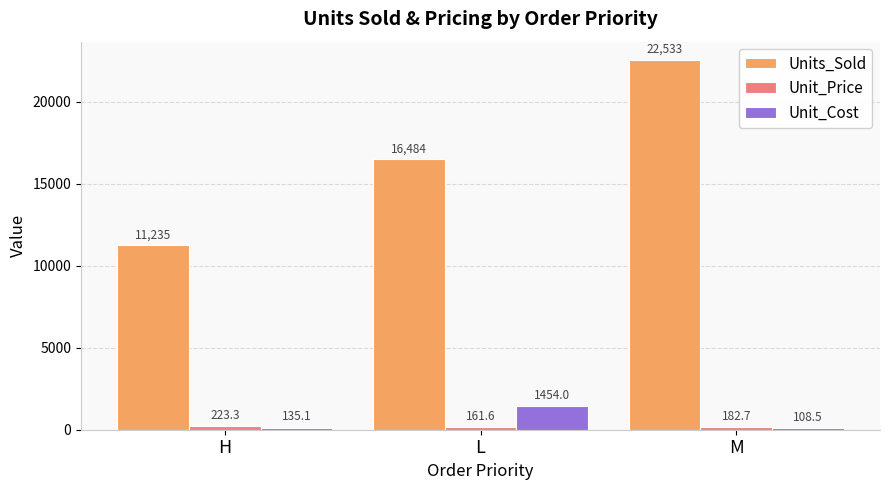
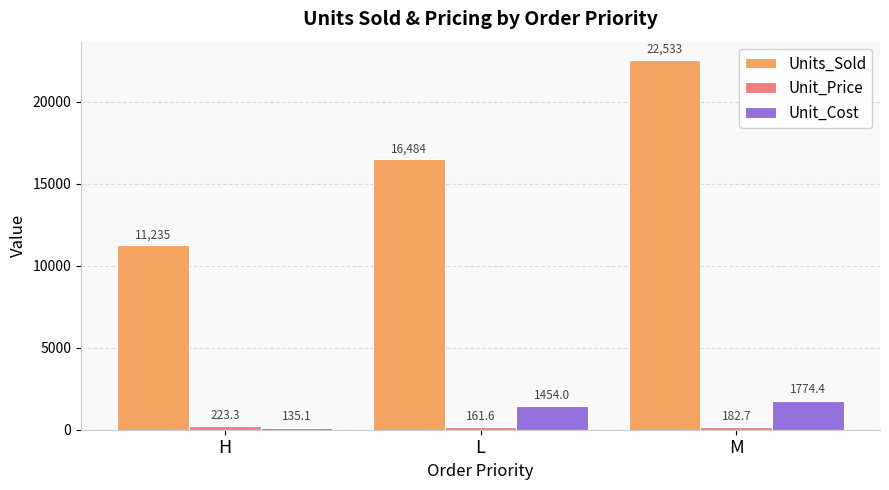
  {
    "Unit_Cost": {
      "H": 135.1,
      "L": 1454.0,
-     "M": 108.5
+     "M": 1774.4
    }
  }
